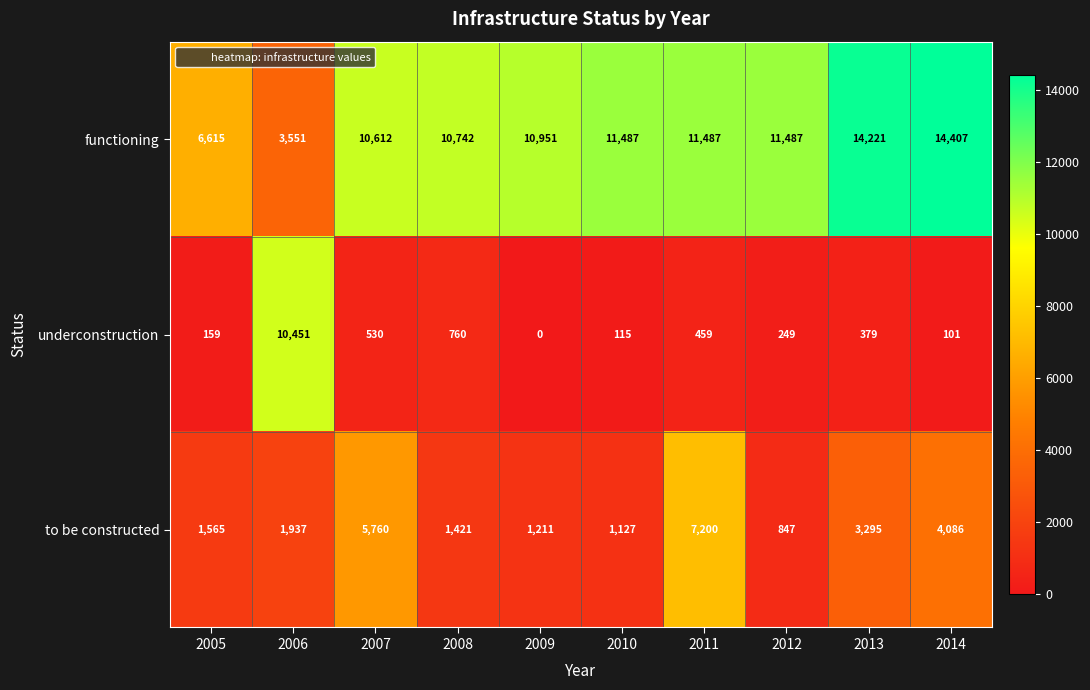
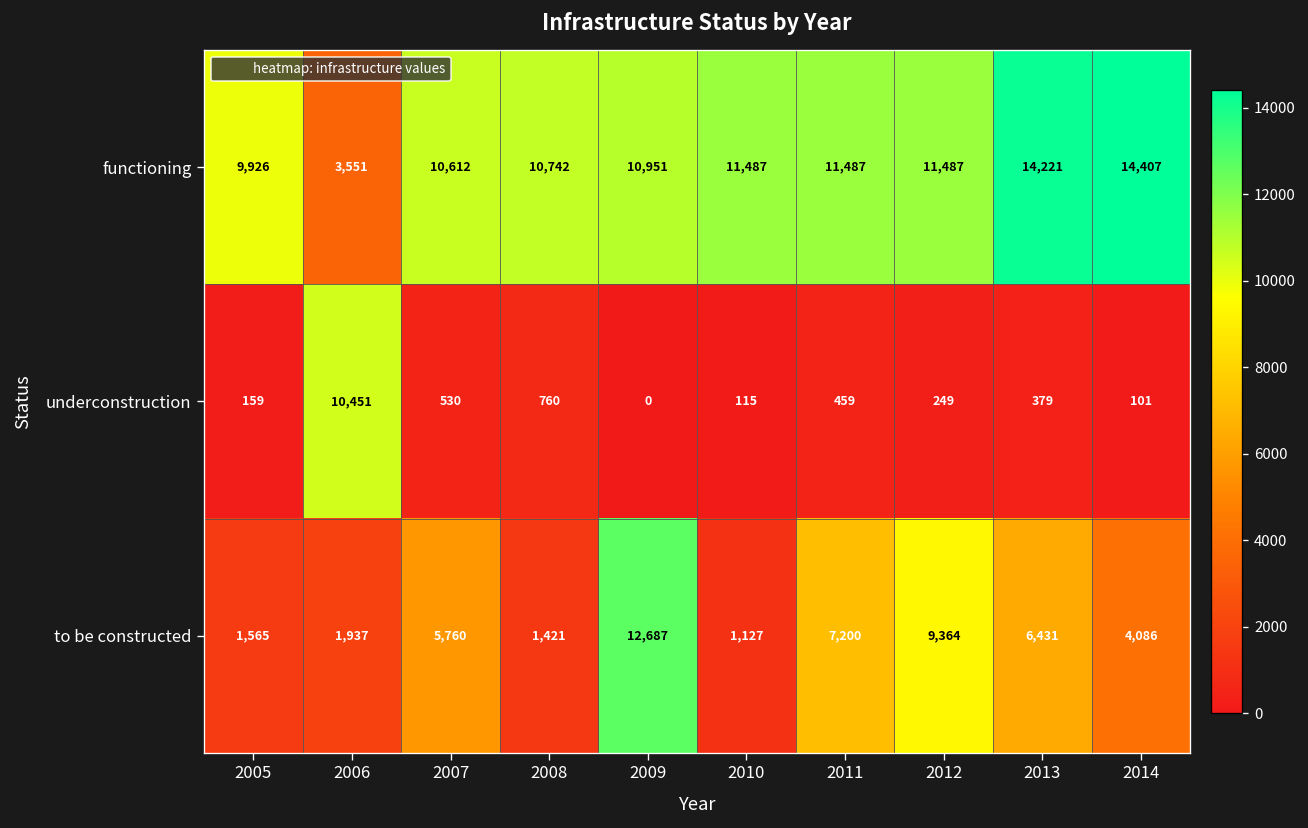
  {
    "functioning": {
-     "2005": "6,615",
+     "2005": "9,926",
      "2006": "3,551",
      "2007": "10,612",
      "2008": "10,742",
      "2009": "10,951",
      "2010": "11,487",
      "2011": "11,487",
      "2012": "11,487",
      "2013": "14,221",
      "2014": "14,407"
    },
    "underconstruction": {
      "2005": "159",
      "2006": "10,451",
      "2007": "530",
      "2008": "760",
      "2009": "0",
      "2010": "115",
      "2011": "459",
      "2012": "249",
      "2013": "379",
      "2014": "101"
    },
    "to be constructed": {
      "2005": "1,565",
      "2006": "1,937",
      "2007": "5,760",
      "2008": "1,421",
-     "2009": "1,211",
+     "2009": "12,687",
      "2010": "1,127",
      "2011": "7,200",
-     "2012": "847",
-     "2013": "3,295",
+     "2012": "9,364",
+     "2013": "6,431",
      "2014": "4,086"
    }
  }
